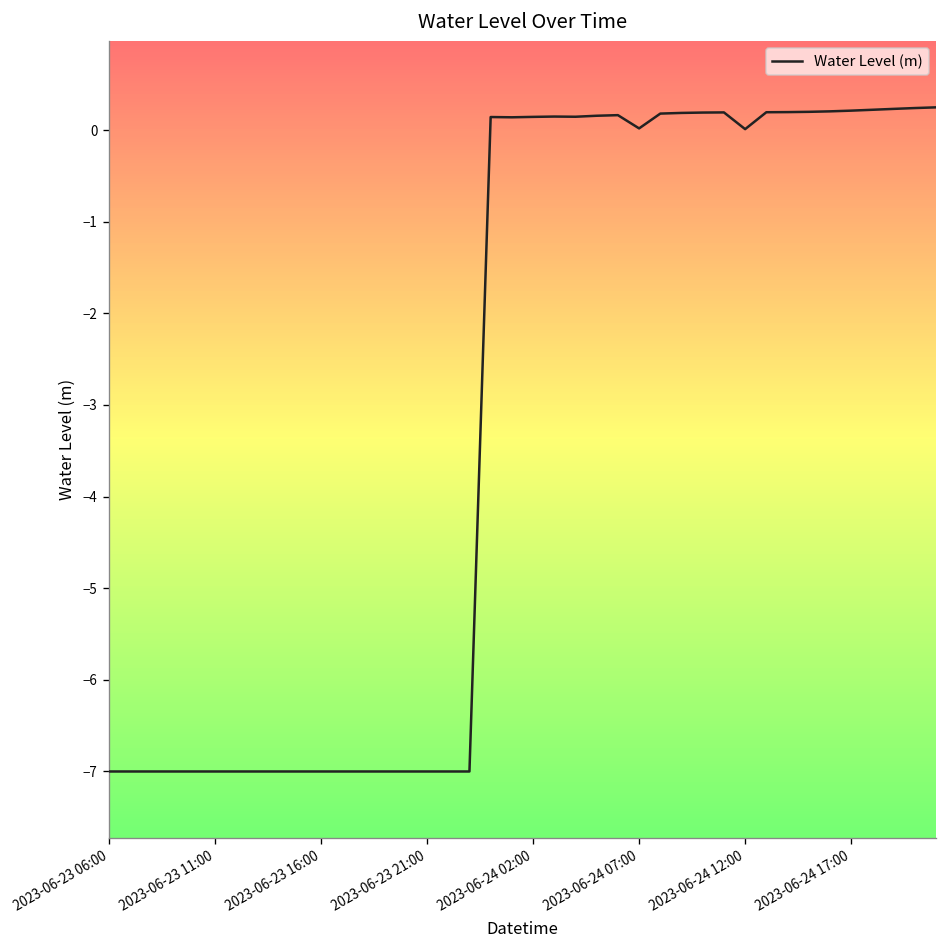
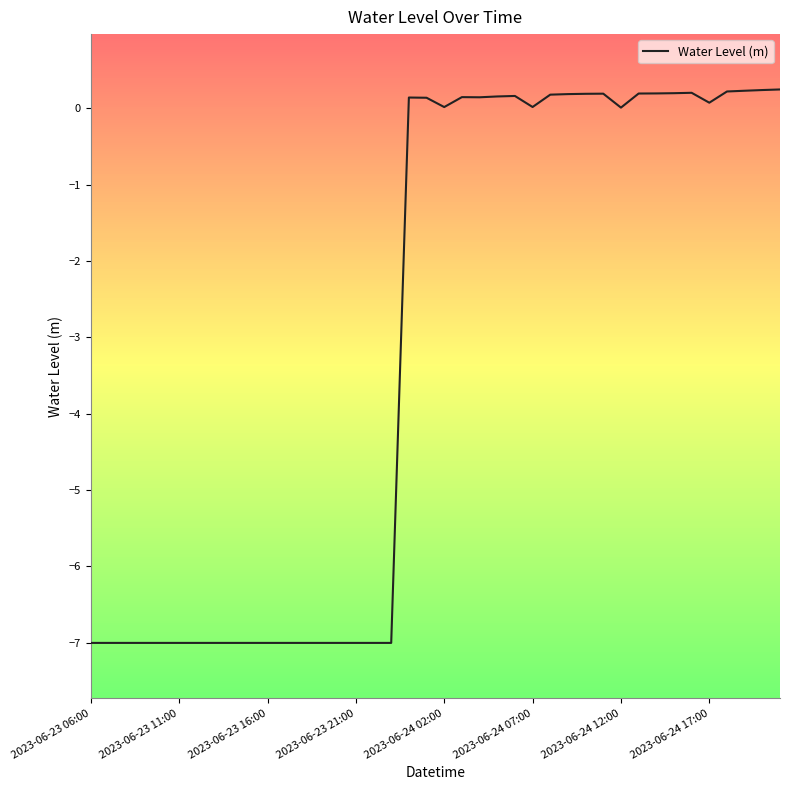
  {
    "2023-06-23 06:00": -7.0,
    "2023-06-23 11:00": -7.0,
    "2023-06-23 16:00": -7.0,
    "2023-06-23 21:00": -7.0,
-   "2023-06-24 02:00": 0.1,
+   "2023-06-24 02:00": 0.0,
    "2023-06-24 07:00": 0.0,
    "2023-06-24 12:00": 0.0,
-   "2023-06-24 17:00": 0.2
+   "2023-06-24 17:00": 0.1
  }
